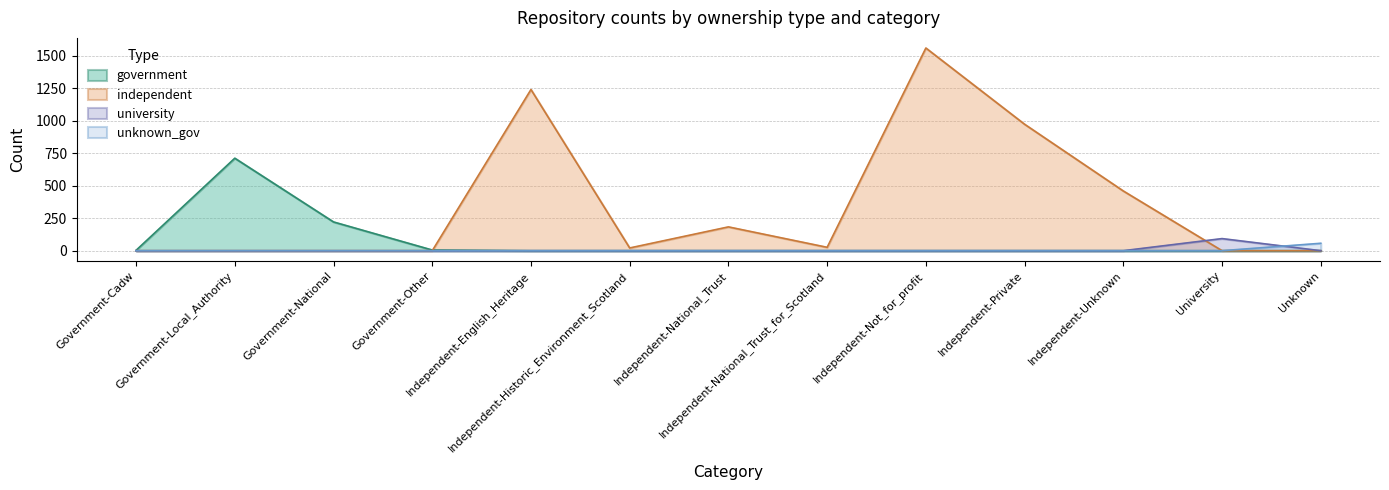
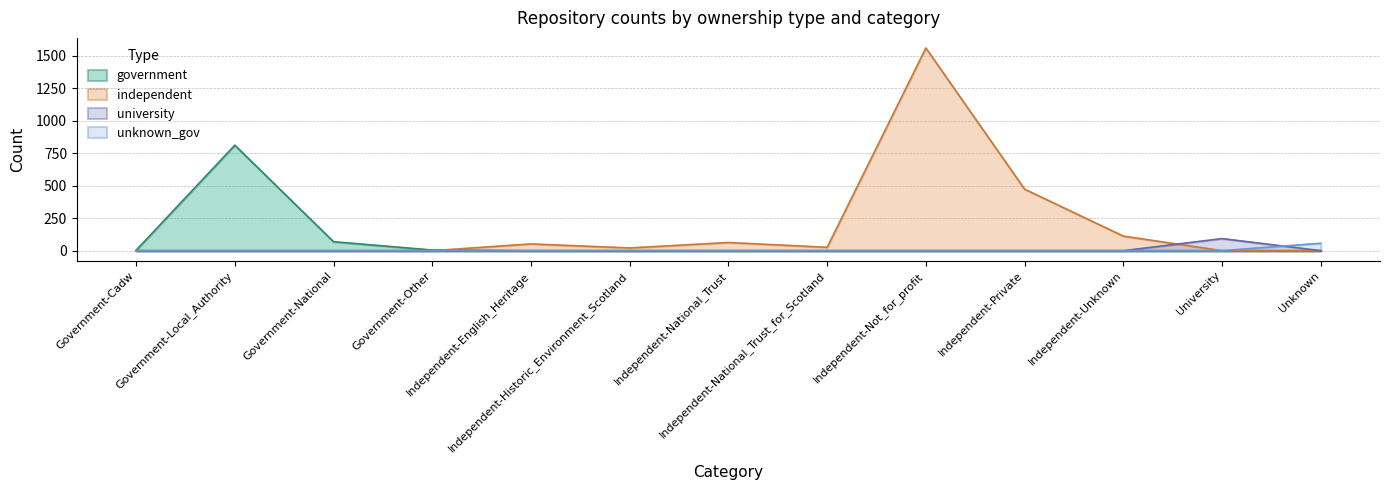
  {
    "government": {
-     "Government-Local_Authority": 710,
-     "Government-National": 220
+     "Government-Local_Authority": 810,
+     "Government-National": 70
    },
    "independent": {
-     "Independent-English_Heritage": 1240,
+     "Independent-English_Heritage": 50,
      "Independent-Historic_Environment_Scotland": 20,
-     "Independent-National_Trust": 180,
+     "Independent-National_Trust": 60,
      "Independent-National_Trust_for_Scotland": 30,
      "Independent-Not_for_profit": 1560,
-     "Independent-Private": 970,
-     "Independent-Unknown": 460
+     "Independent-Private": 470,
+     "Independent-Unknown": 110
    }
  }
